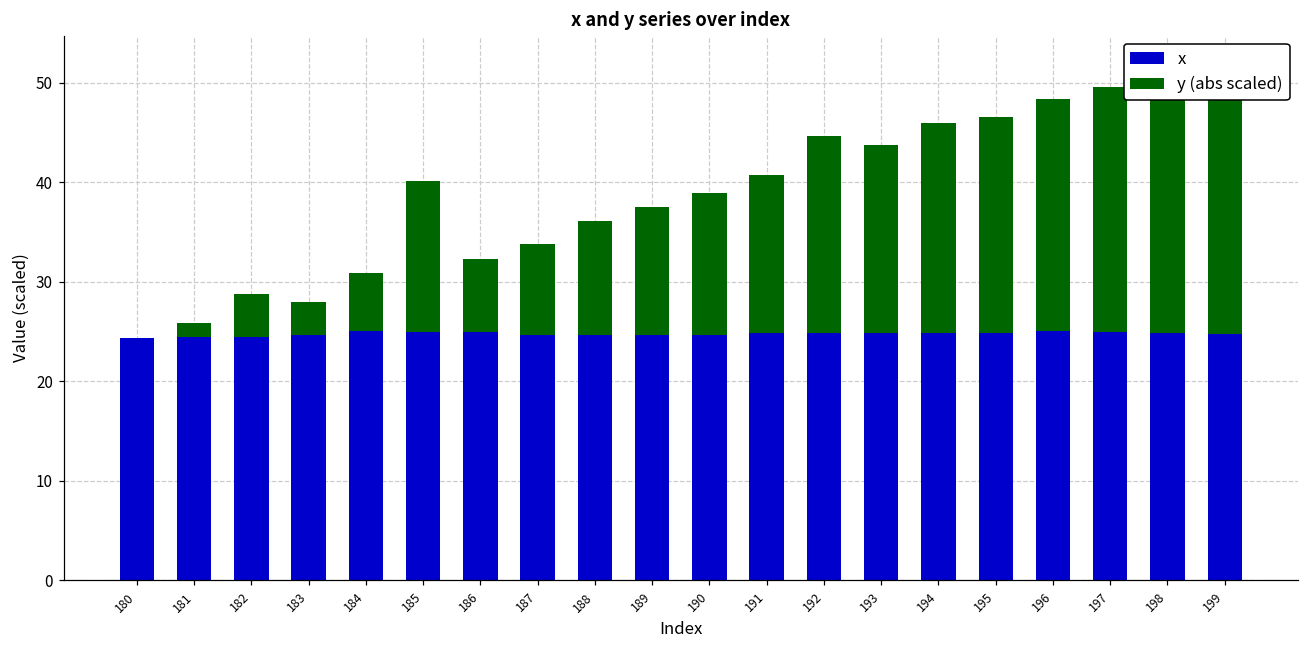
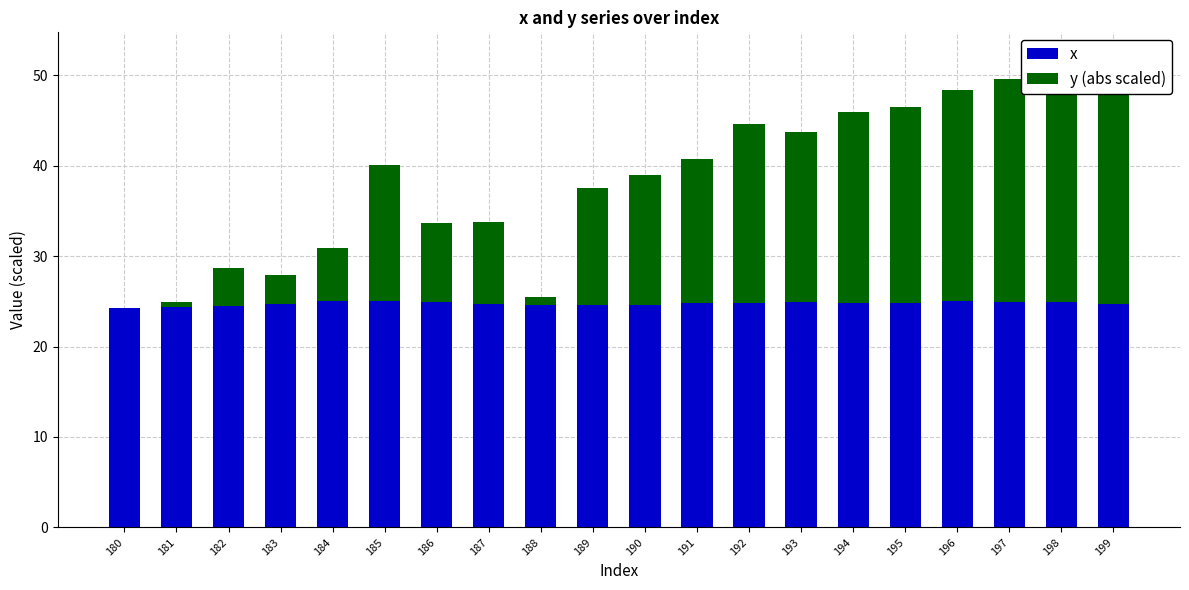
  {
    "x": {
      "180": 24,
      "181": 24,
      "182": 24,
      "183": 25,
      "184": 25,
      "185": 25,
      "186": 25,
      "187": 25,
      "188": 25,
      "189": 25,
      "190": 25,
      "191": 25,
      "192": 25,
      "193": 25,
      "194": 25,
      "195": 25,
      "196": 25,
      "197": 25,
      "198": 25,
      "199": 25
    },
    "y (abs scaled)": {
      "180": 0,
-     "181": 1,
+     "181": 0,
      "182": 4,
      "183": 3,
      "184": 6,
      "185": 15,
-     "186": 7,
+     "186": 9,
      "187": 9,
-     "188": 11,
+     "188": 1,
      "189": 13,
      "190": 14,
      "191": 16,
      "192": 20,
      "193": 19,
      "194": 21,
      "195": 22,
      "196": 23,
      "197": 25
    }
  }
